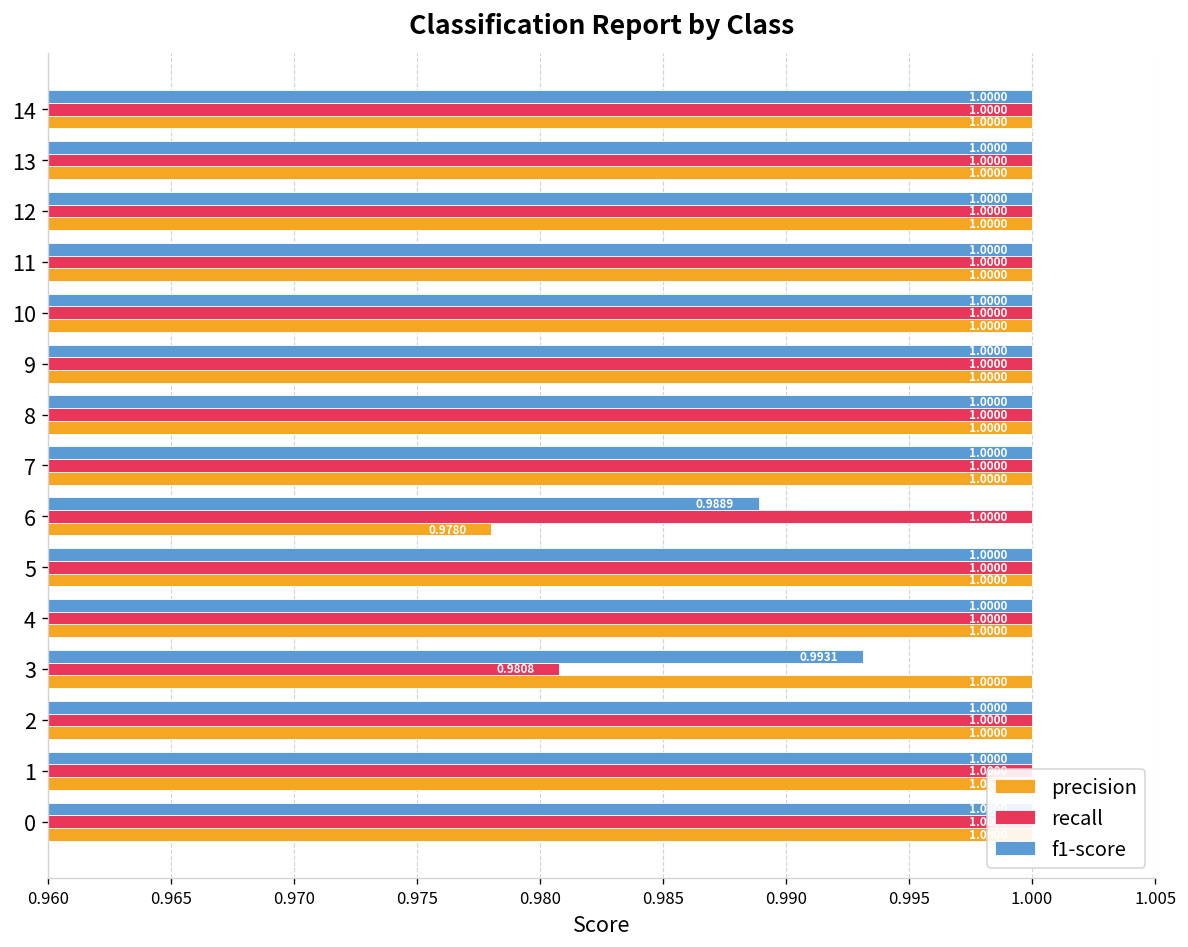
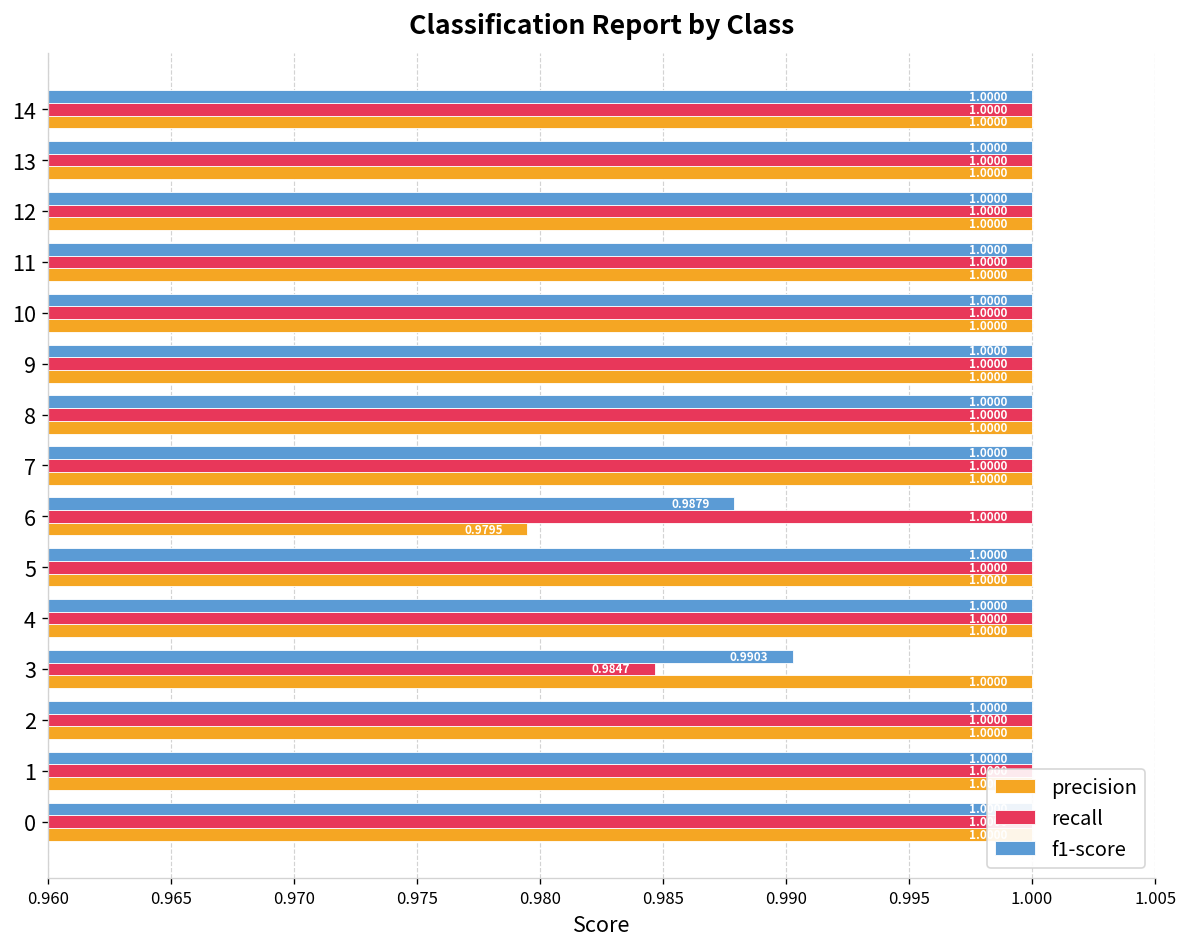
  {
    "precision": {
      "14": 1.0000,
      "13": 1.0000,
      "12": 1.0000,
      "11": 1.0000,
      "10": 1.0000,
      "9": 1.0000,
      "8": 1.0000,
      "7": 1.0000,
-     "6": 0.9780,
+     "6": 0.9795,
      "5": 1.0000,
      "4": 1.0000,
      "3": 1.0000,
      "2": 1.0000
    },
    "recall": {
      "14": 1.0000,
      "13": 1.0000,
      "12": 1.0000,
      "11": 1.0000,
      "10": 1.0000,
      "9": 1.0000,
      "8": 1.0000,
      "7": 1.0000,
      "6": 1.0000,
      "5": 1.0000,
      "4": 1.0000,
-     "3": 0.9808,
+     "3": 0.9847,
      "2": 1.0000
    },
    "f1-score": {
      "14": 1.0000,
      "13": 1.0000,
      "12": 1.0000,
      "11": 1.0000,
      "10": 1.0000,
      "9": 1.0000,
      "8": 1.0000,
      "7": 1.0000,
-     "6": 0.9889,
+     "6": 0.9879,
      "5": 1.0000,
      "4": 1.0000,
-     "3": 0.9931,
+     "3": 0.9903,
      "2": 1.0000,
      "1": 1.0000
    }
  }
